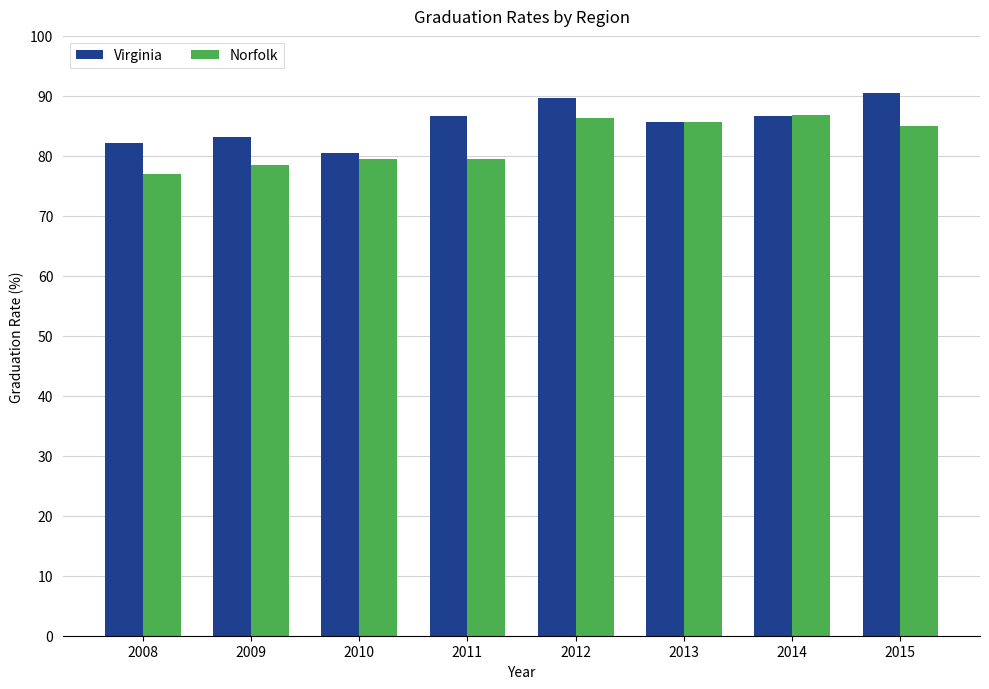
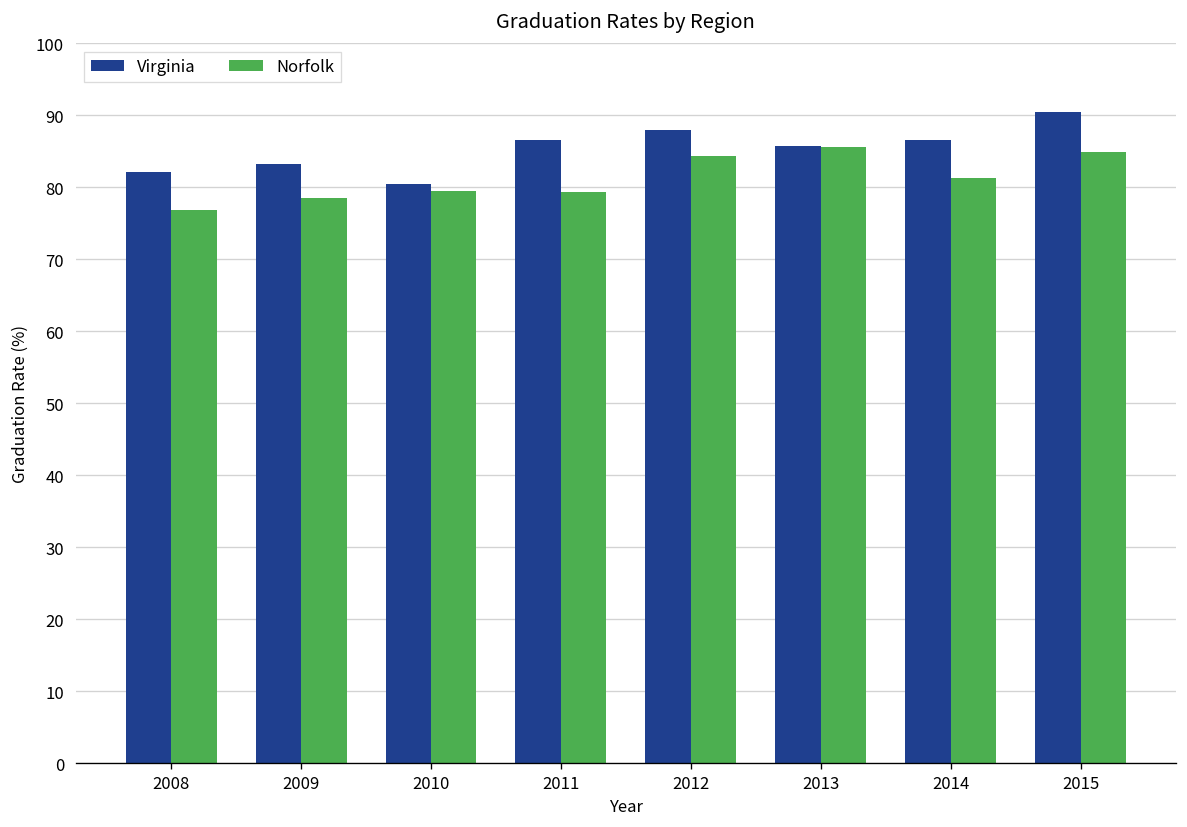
  {
    "Virginia": {
      "2008": 82,
      "2009": 83,
      "2010": 81,
      "2011": 87,
-     "2012": 90,
+     "2012": 88,
      "2013": 86,
      "2014": 87,
      "2015": 91
    },
    "Norfolk": {
      "2008": 77,
      "2009": 79,
      "2010": 80,
      "2011": 79,
-     "2012": 86,
+     "2012": 84,
      "2013": 86,
-     "2014": 87,
+     "2014": 81,
      "2015": 85
    }
  }
